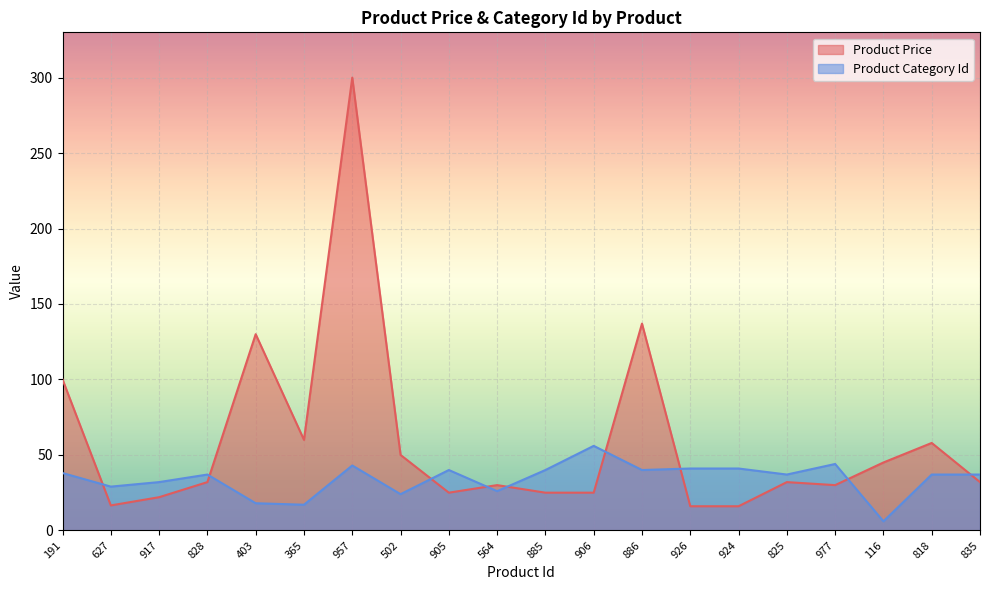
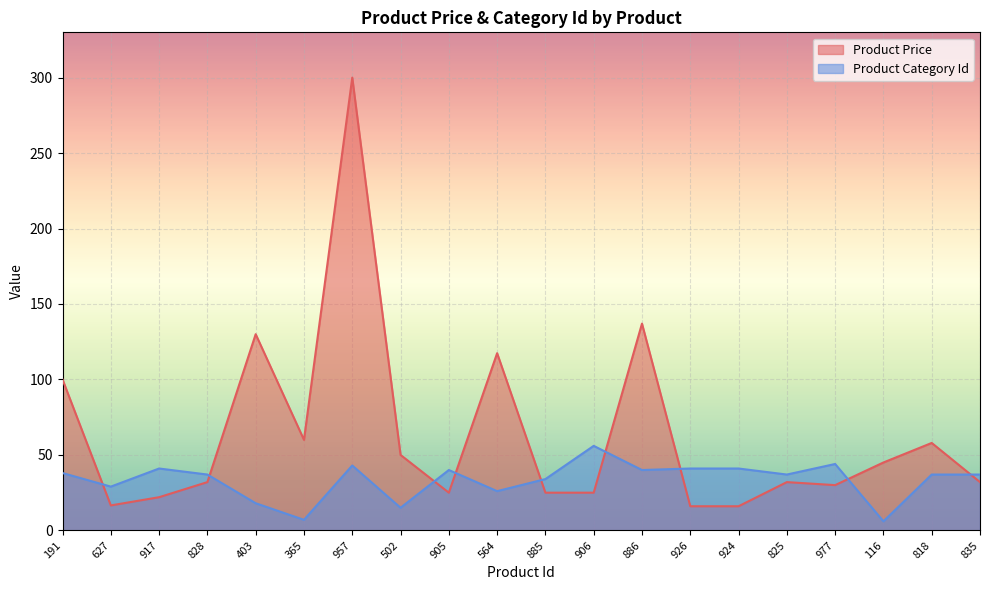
  {
    "Product Price": {
      "191": 100,
      "627": 17,
      "917": 22,
      "828": 32,
      "403": 130,
      "365": 60,
      "957": 300,
      "502": 50,
      "905": 25,
-     "564": 30,
+     "564": 117,
      "885": 25,
      "906": 25,
      "886": 137,
      "926": 16,
      "924": 16,
      "825": 32,
      "977": 30,
      "116": 45,
      "818": 58,
      "835": 32
    },
    "Product Category Id": {
      "191": 38,
      "627": 29,
-     "917": 32,
+     "917": 41,
      "828": 37,
      "403": 18,
-     "365": 17,
+     "365": 7,
      "957": 43,
-     "502": 24,
+     "502": 15,
      "905": 40,
      "564": 26,
-     "885": 40,
+     "885": 34,
      "906": 56,
      "886": 40,
      "926": 41,
      "924": 41,
      "825": 37,
      "977": 44,
      "116": 6,
      "818": 37,
      "835": 37
    }
  }
